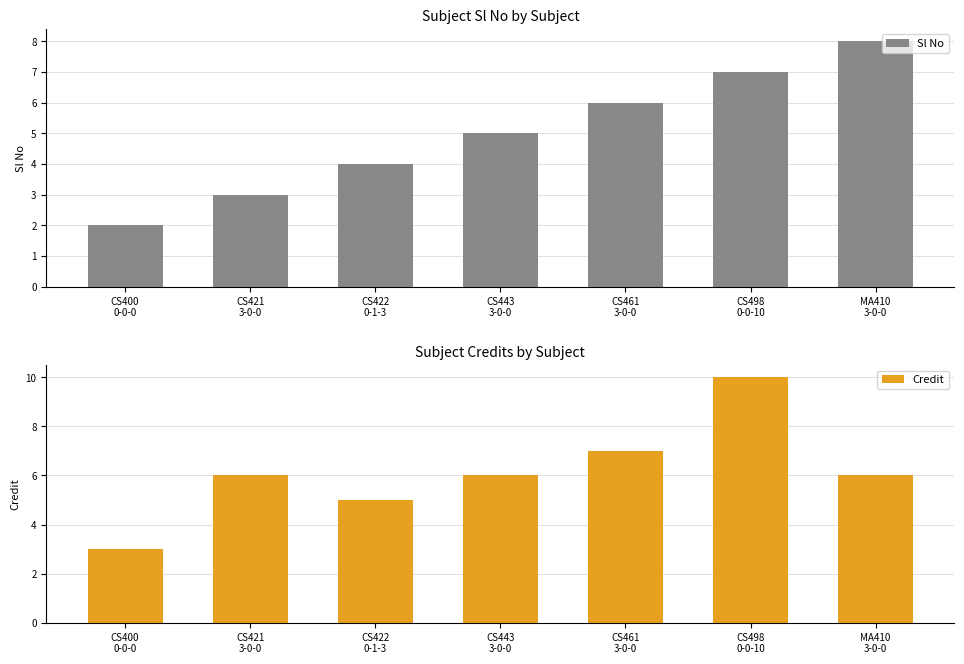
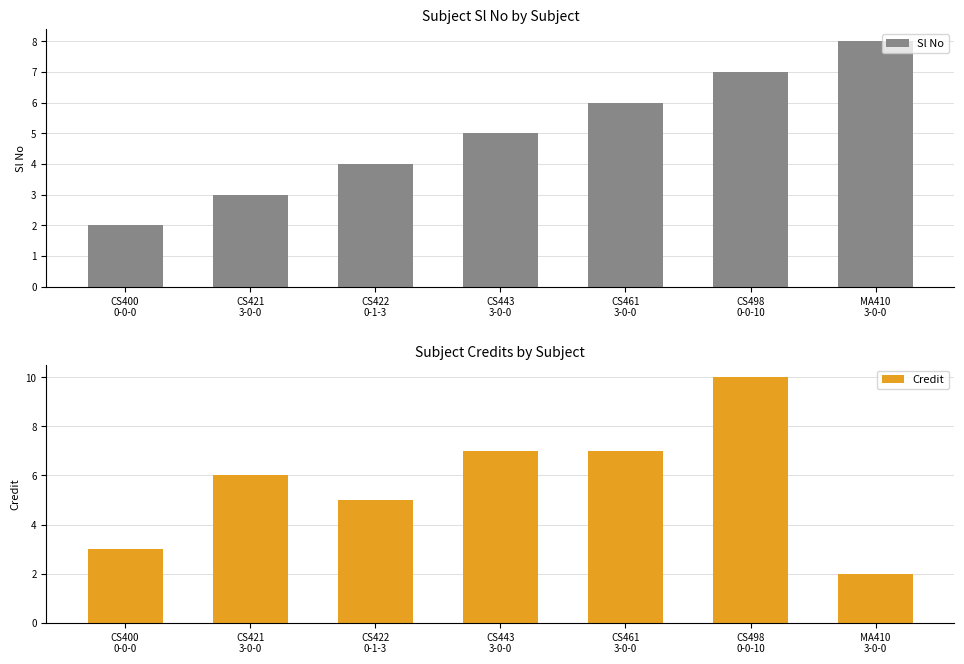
  {
    "Subject Sl No by Subject": {
      "CS400 0-0-0": 2.0,
      "CS421 3-0-0": 3.0,
      "CS422 0-1-3": 4.0,
      "CS443 3-0-0": 5.0,
      "CS461 3-0-0": 6.0,
      "CS498 0-0-10": 7.0,
      "MA410 3-0-0": 8.0
    },
    "Subject Credits by Subject": {
      "CS400 0-0-0": 3,
      "CS421 3-0-0": 6,
      "CS422 0-1-3": 5,
-     "CS443 3-0-0": 6,
+     "CS443 3-0-0": 7,
      "CS461 3-0-0": 7,
      "CS498 0-0-10": 10,
-     "MA410 3-0-0": 6
+     "MA410 3-0-0": 2
    }
  }
